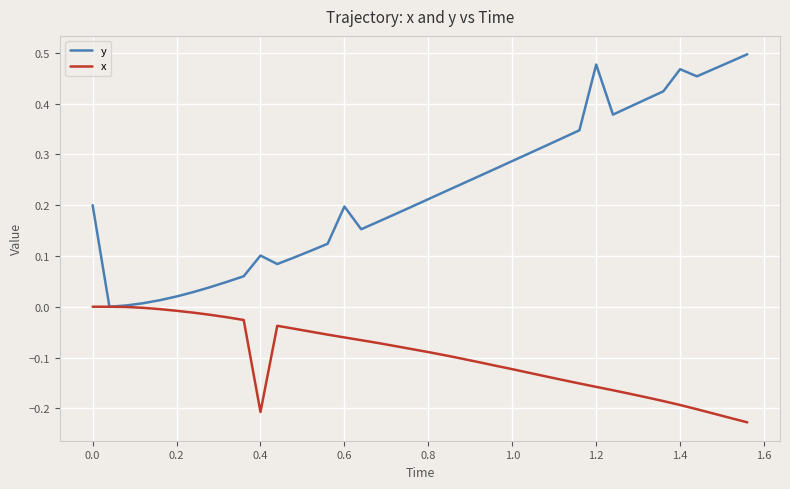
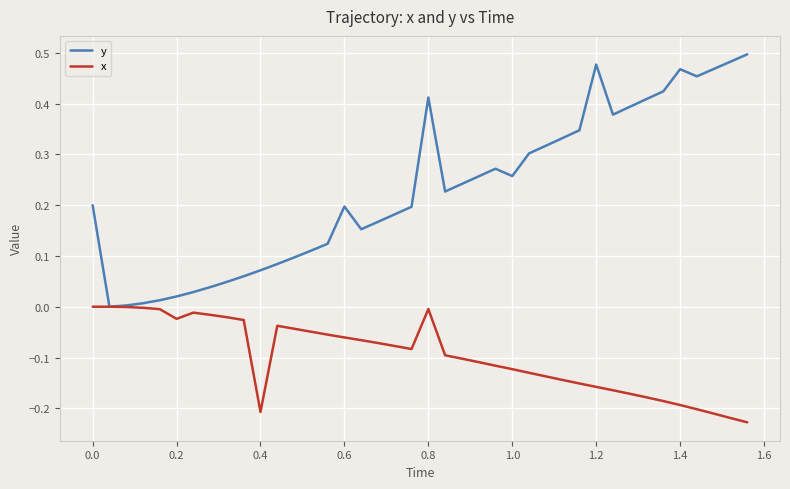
  {
    "y": {
      "0.0": 0.20,
      "0.2": 0.02,
-     "0.4": 0.10,
+     "0.4": 0.07,
      "0.6": 0.20,
-     "0.8": 0.21,
-     "1.0": 0.29,
+     "0.8": 0.41,
+     "1.0": 0.26,
      "1.2": 0.48,
      "1.4": 0.47
    },
    "x": {
      "0.0": 0.00,
-     "0.2": -0.01,
+     "0.2": -0.02,
      "0.4": -0.21,
      "0.6": -0.06,
-     "0.8": -0.09,
+     "0.8": 0.00,
      "1.0": -0.12,
      "1.2": -0.16,
      "1.4": -0.19
    }
  }
